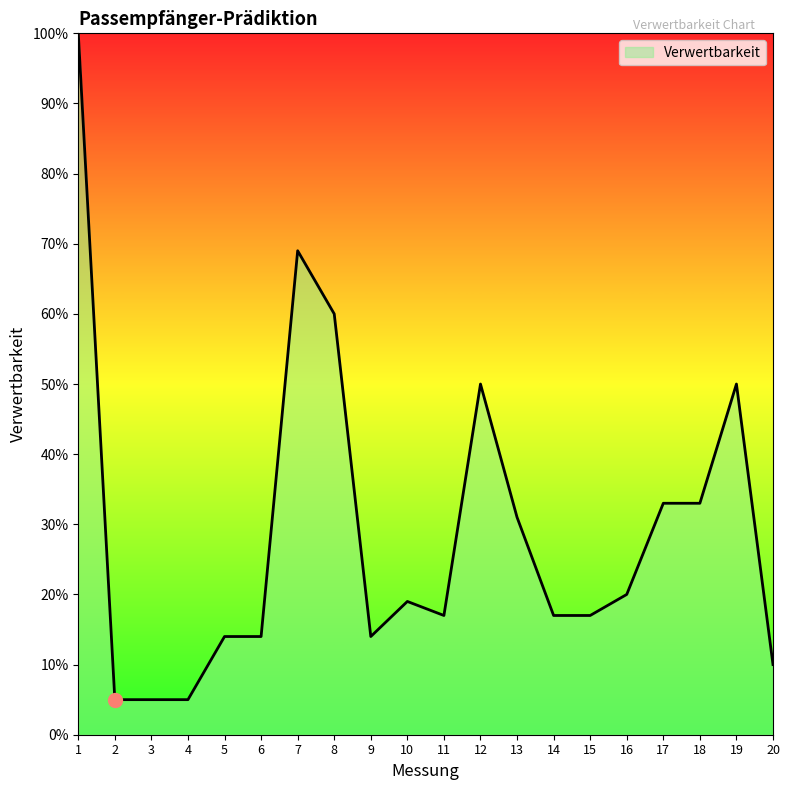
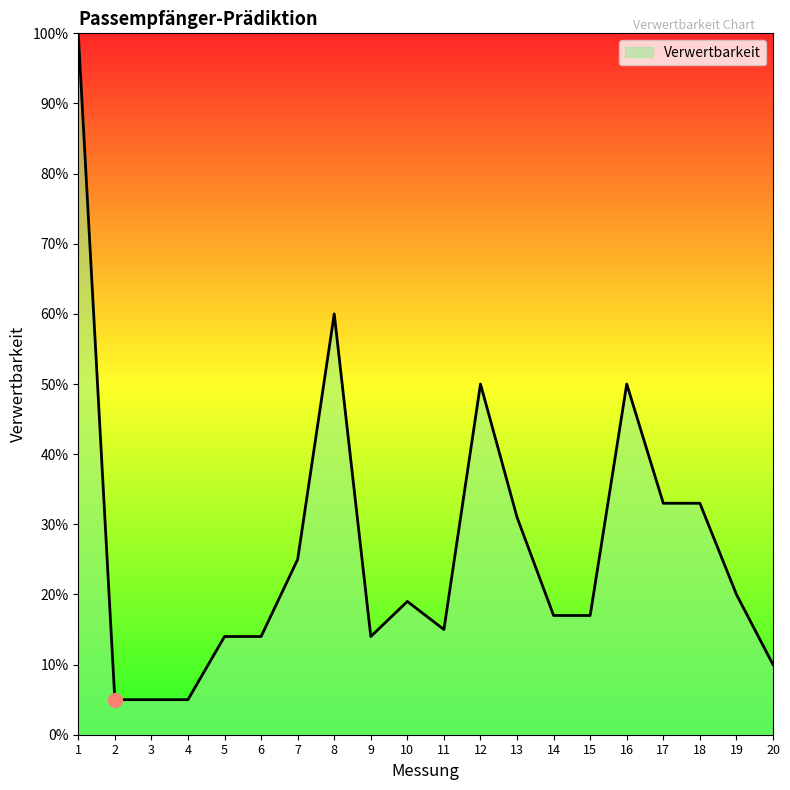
  {
    "Verwertbarkeit": {
      "1": "100%",
      "3": "5%",
      "4": "5%",
      "5": "14%",
      "6": "14%",
-     "7": "69%",
+     "7": "25%",
      "8": "60%",
      "9": "14%",
      "10": "19%",
-     "11": "17%",
+     "11": "15%",
      "12": "50%",
      "13": "31%",
      "14": "17%",
      "15": "17%",
-     "16": "20%",
+     "16": "50%",
      "17": "33%",
      "18": "33%",
-     "19": "50%",
+     "19": "20%",
      "20": "10%"
    }
  }
